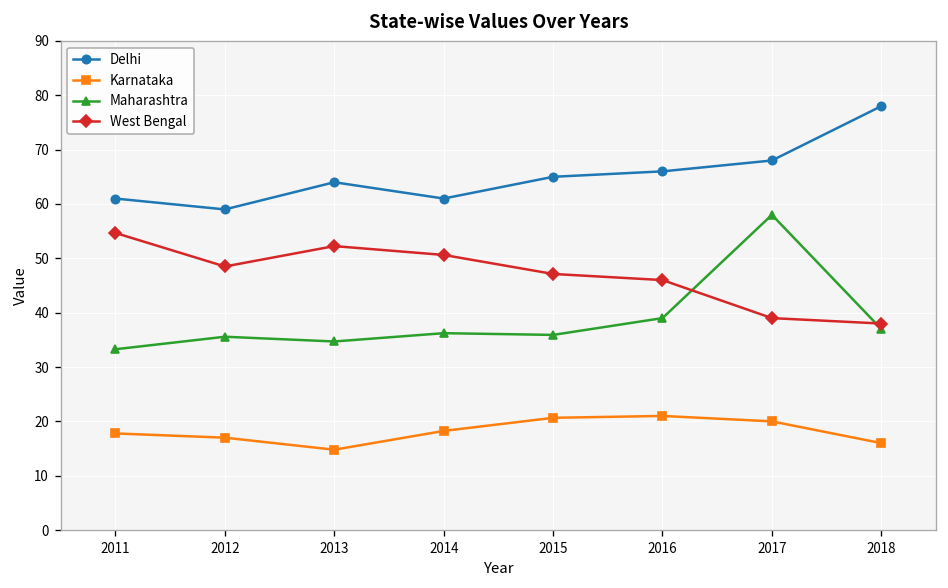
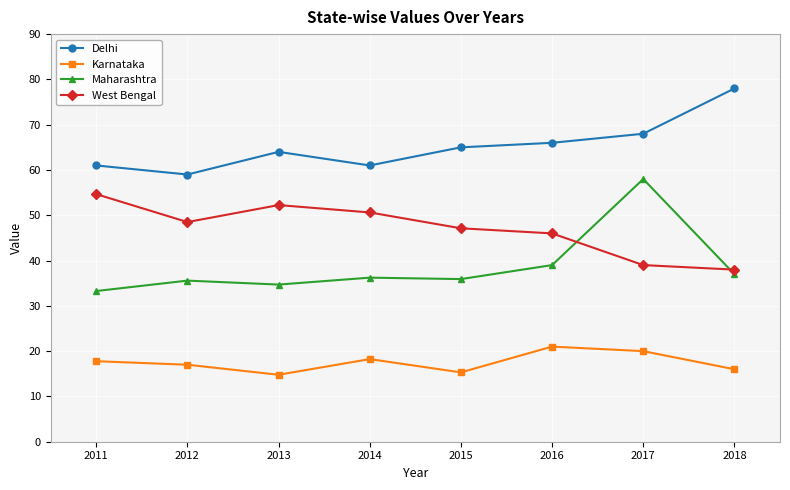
  {
    "Delhi": {
      "2011": 61,
      "2012": 59,
      "2013": 64,
      "2014": 61,
      "2015": 65,
      "2016": 66,
      "2017": 68,
      "2018": 78
    },
    "Karnataka": {
      "2011": 18,
      "2012": 17,
      "2013": 15,
      "2014": 18,
-     "2015": 21,
+     "2015": 15,
      "2016": 21,
      "2017": 20,
      "2018": 16
    },
    "Maharashtra": {
      "2011": 33,
      "2012": 36,
      "2013": 35,
      "2014": 36,
      "2015": 36,
      "2016": 39,
      "2017": 58,
      "2018": 37
    },
    "West Bengal": {
      "2011": 55,
      "2012": 49,
      "2013": 52,
      "2014": 51,
      "2015": 47,
      "2016": 46,
      "2017": 39,
      "2018": 38
    }
  }
